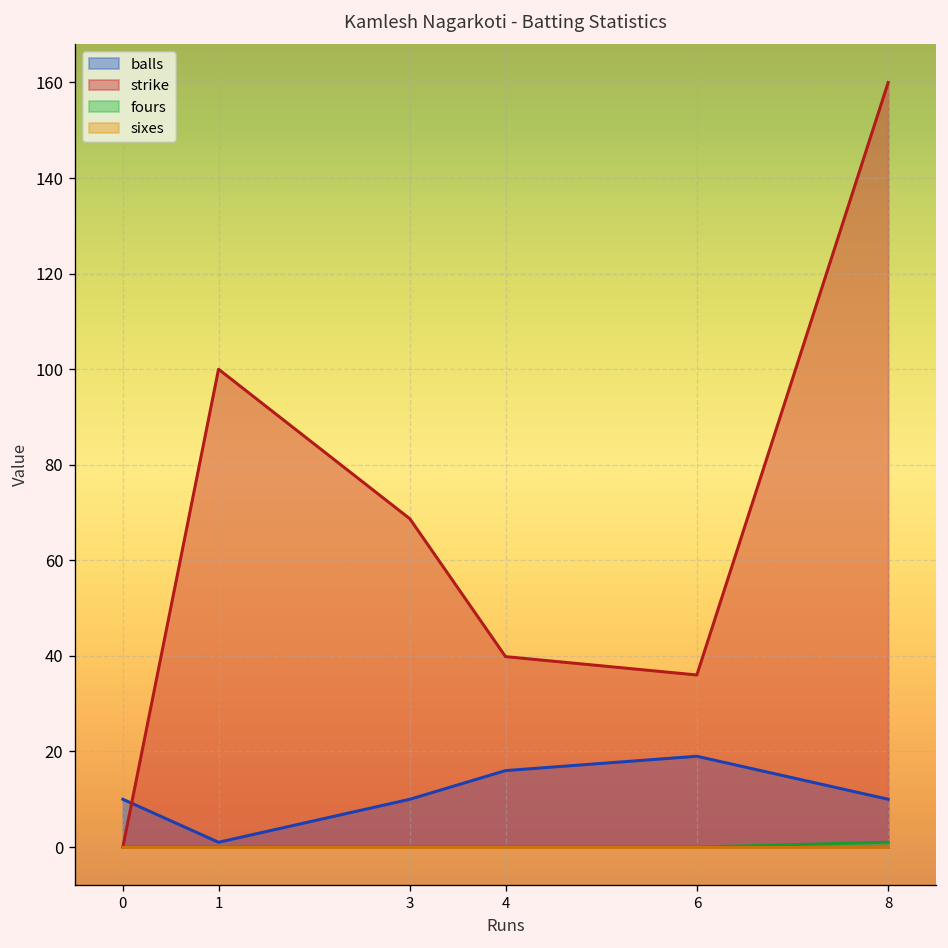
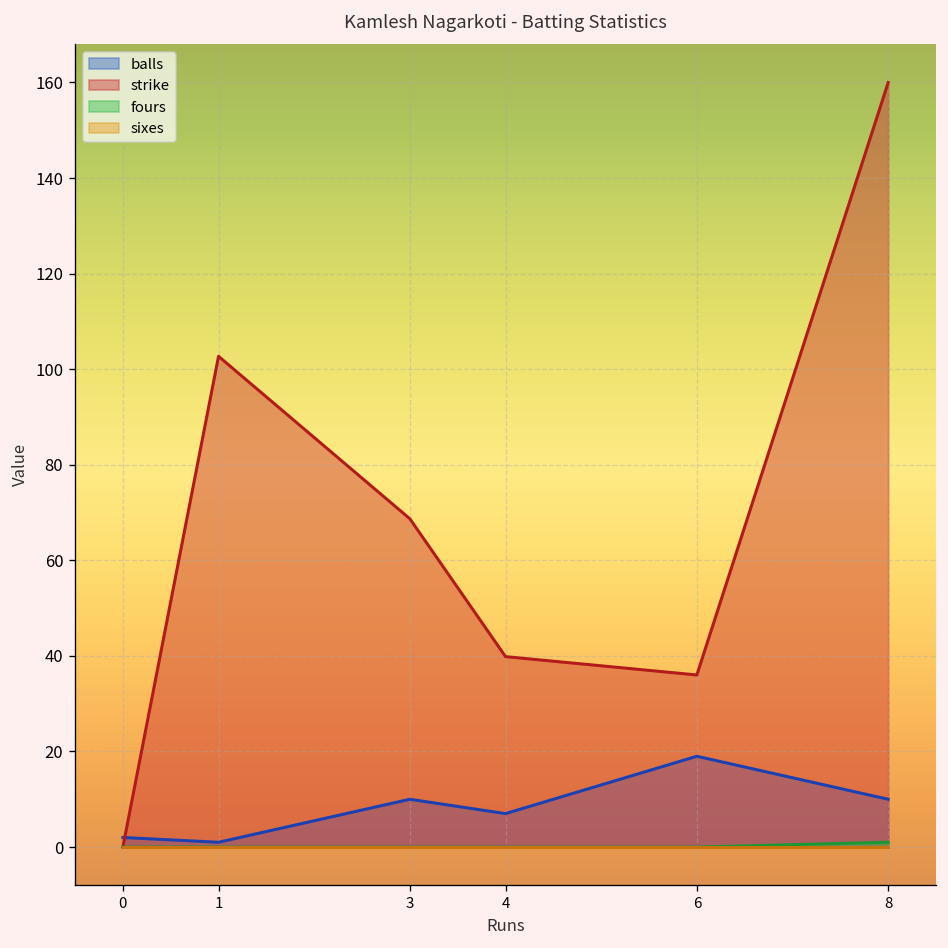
  {
    "balls": {
-     "0": 10,
+     "0": 2,
      "1": 1,
      "3": 10,
-     "4": 16,
+     "4": 7,
      "6": 19,
      "8": 10
    },
    "strike": {
-     "1": 100,
+     "1": 103,
      "3": 69,
      "4": 40,
      "6": 36,
      "8": 160
    },
    "fours": {
      "8": 1
    },
    "sixes": {
      "8": 0
    }
  }
